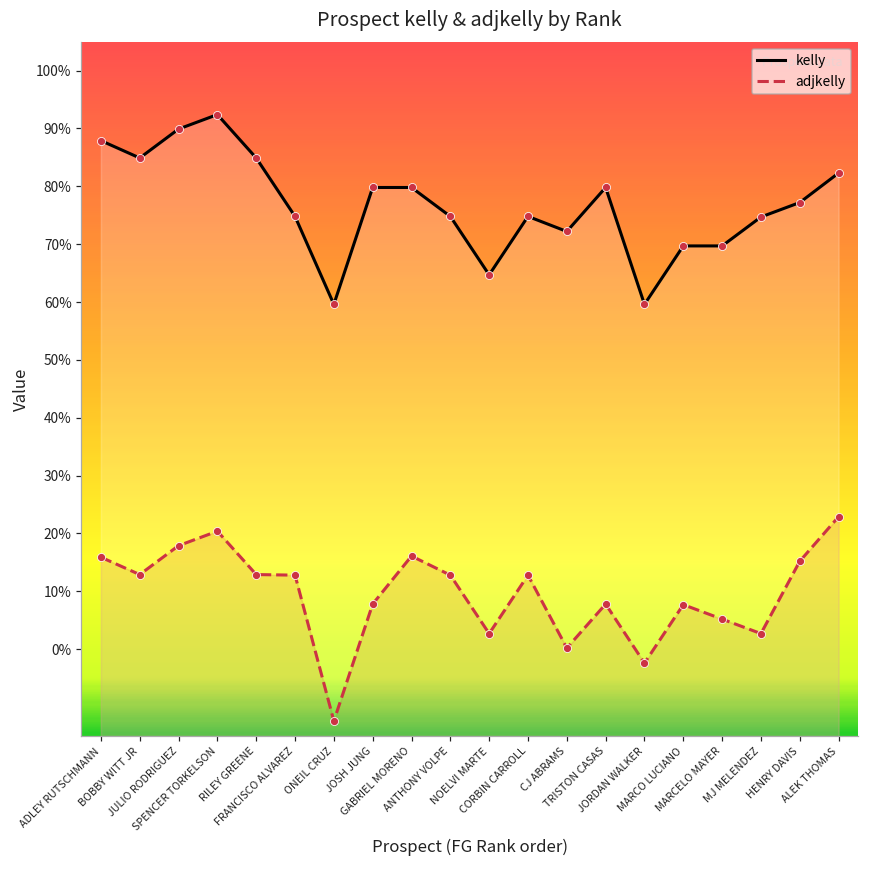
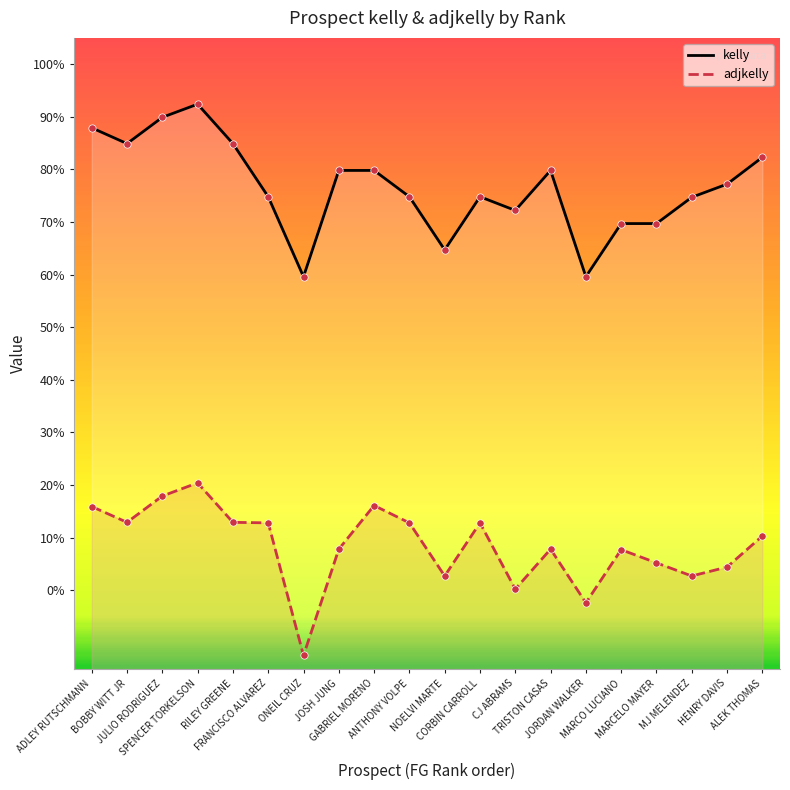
  {
    "kelly": {
      "ADLEY RUTSCHMANN": "88%",
      "BOBBY WITT JR": "85%",
      "JULIO RODRIGUEZ": "90%",
      "SPENCER TORKELSON": "92%",
      "RILEY GREENE": "85%",
      "FRANCISCO ALVAREZ": "75%",
      "ONEIL CRUZ": "60%",
      "JOSH JUNG": "80%",
      "GABRIEL MORENO": "80%",
      "ANTHONY VOLPE": "75%",
      "NOELVI MARTE": "65%",
      "CORBIN CARROLL": "75%",
      "CJ ABRAMS": "72%",
      "TRISTON CASAS": "80%",
      "JORDAN WALKER": "60%",
      "MARCO LUCIANO": "70%",
      "MARCELO MAYER": "70%",
      "MJ MELENDEZ": "75%",
      "HENRY DAVIS": "77%",
      "ALEK THOMAS": "82%"
    },
    "adjkelly": {
      "ONEIL CRUZ": "-12%",
      "JORDAN WALKER": "-2%",
-     "HENRY DAVIS": "15%",
-     "ALEK THOMAS": "23%"
+     "HENRY DAVIS": "4%",
+     "ALEK THOMAS": "10%"
    }
  }
